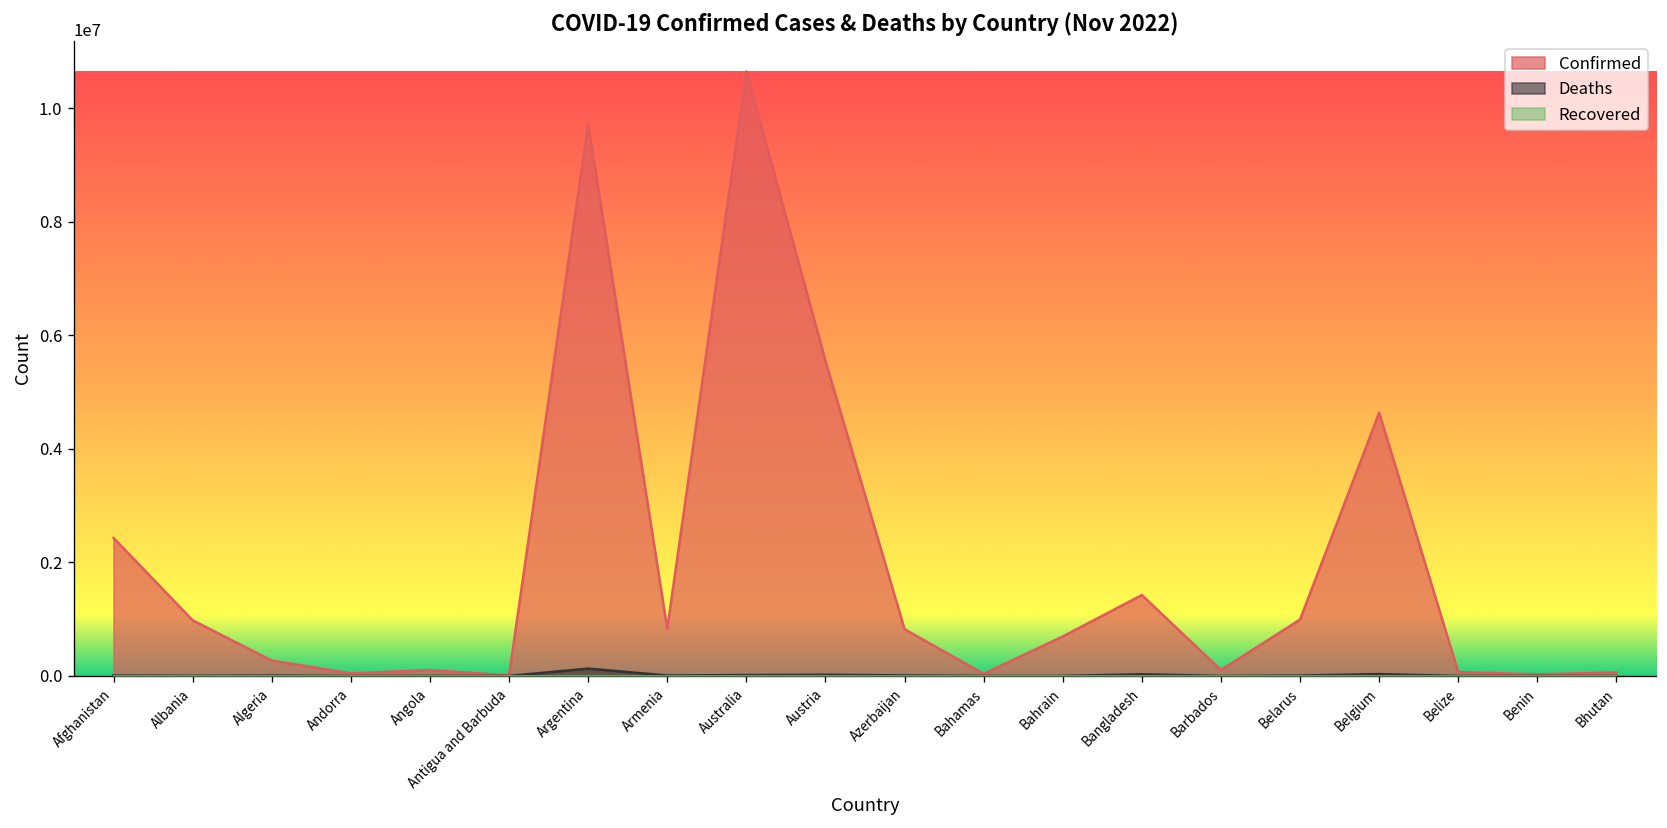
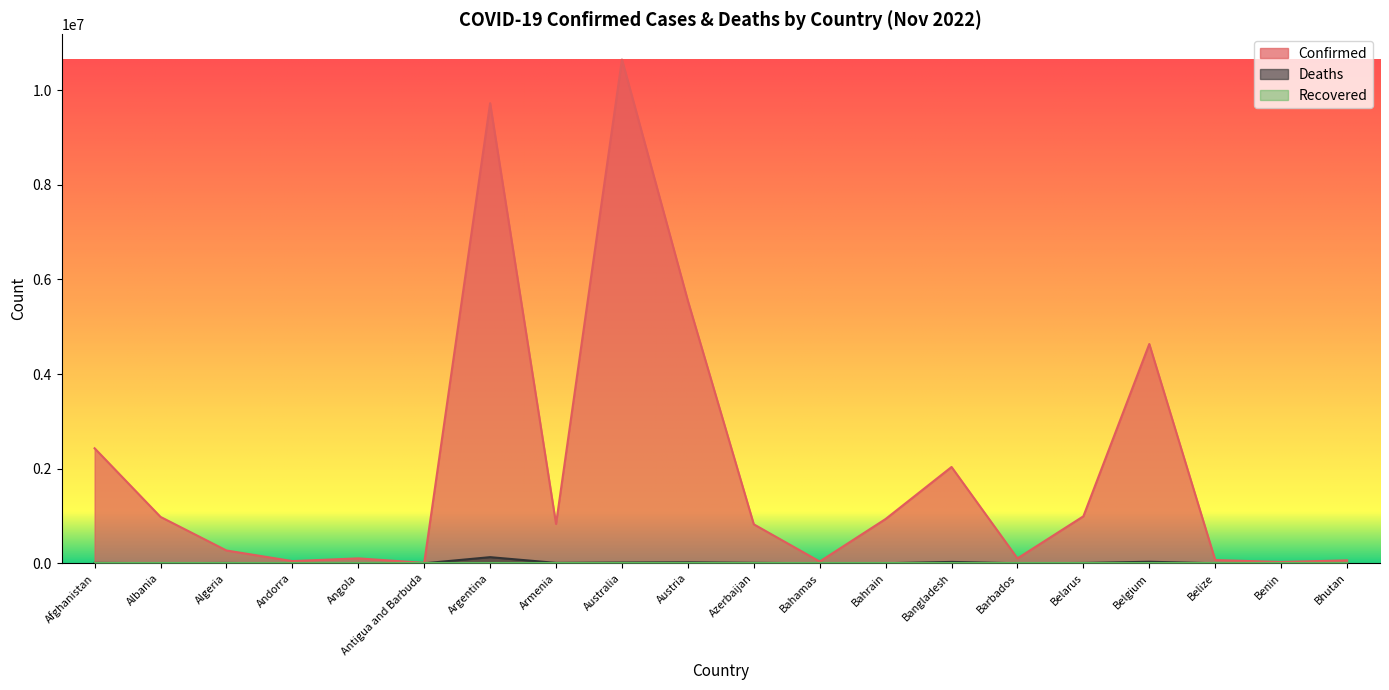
  {
    "Confirmed": {
      "Afghanistan": 2400000,
      "Albania": 1000000,
      "Algeria": 300000,
      "Angola": 100000,
      "Argentina": 9700000,
      "Armenia": 800000,
      "Australia": 10700000,
      "Austria": 5600000,
      "Azerbaijan": 800000,
-     "Bahrain": 700000,
-     "Bangladesh": 1400000,
+     "Bahrain": 900000,
+     "Bangladesh": 2000000,
      "Barbados": 100000,
      "Belarus": 1000000,
      "Belgium": 4600000,
      "Belize": 100000,
      "Bhutan": 100000
    },
    "Deaths": {
      "Argentina": 100000
    },
    "Recovered": {
      "Argentina": 0
    }
  }
